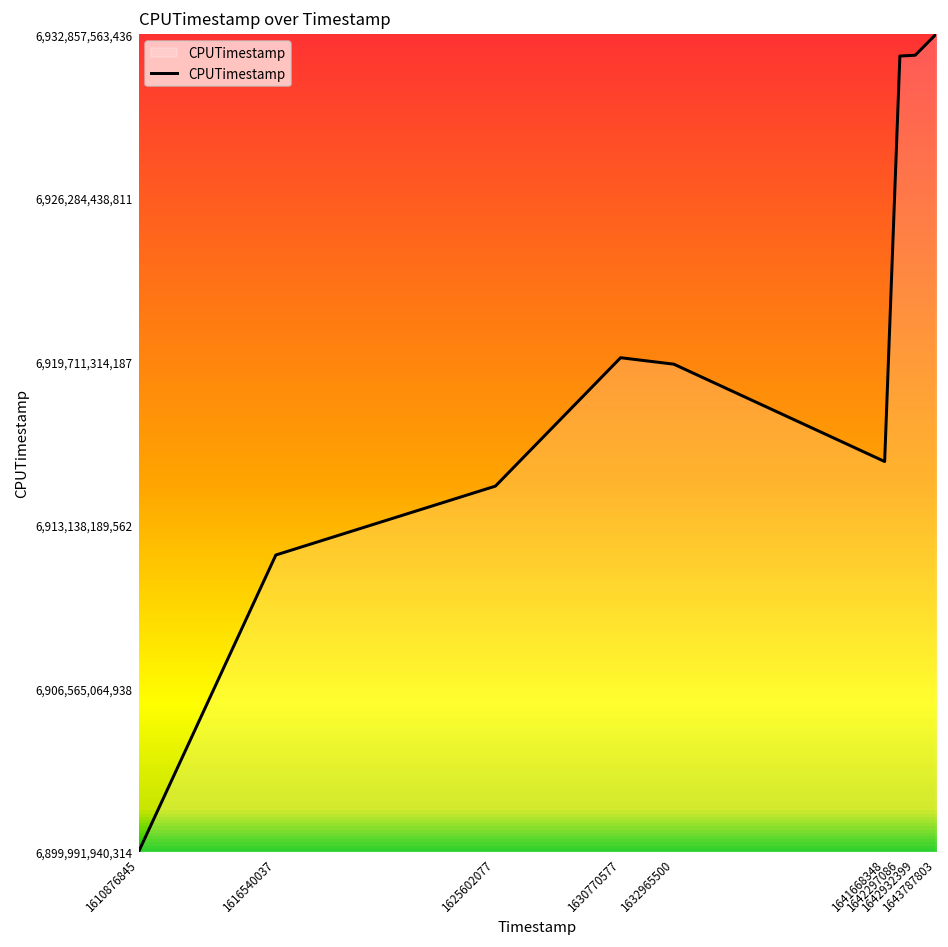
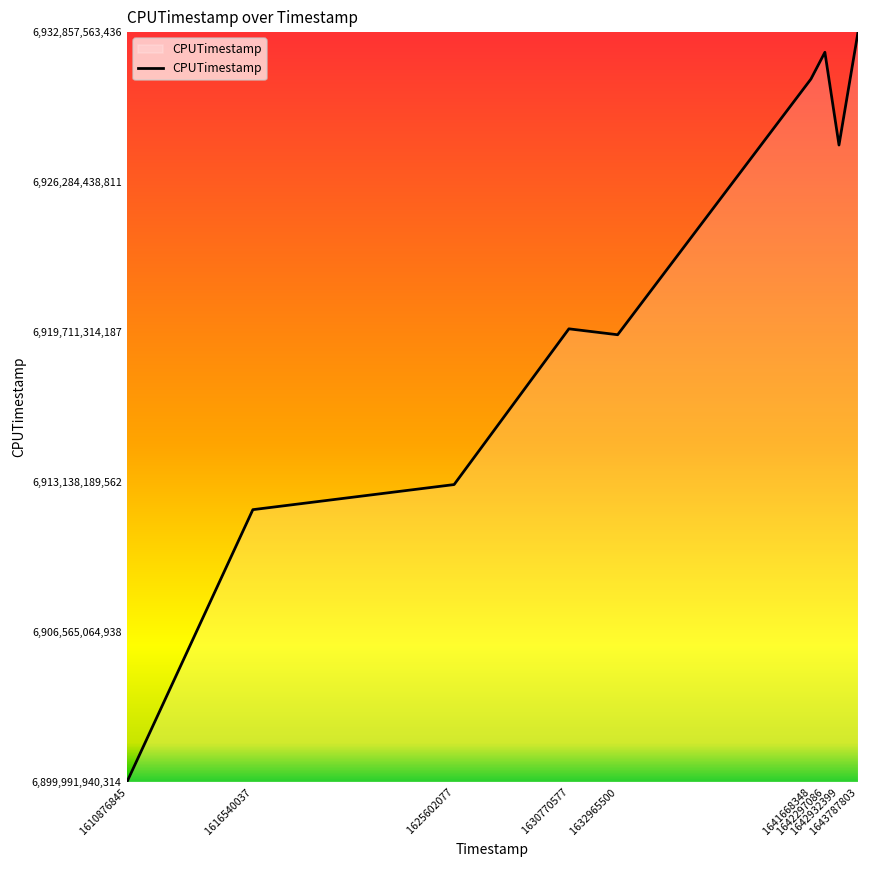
  {
    "1610876845": "6,900,000,000,000",
    "1616540037": "6,911,900,000,000",
-   "1625602077": "6,914,700,000,000",
+   "1625602077": "6,913,000,000,000",
    "1630770577": "6,919,900,000,000",
    "1632965500": "6,919,600,000,000",
-   "1641668348": "6,915,700,000,000",
+   "1641668348": "6,930,800,000,000",
    "1642297086": "6,932,000,000,000",
-   "1642932399": "6,932,000,000,000",
+   "1642932399": "6,927,900,000,000",
    "1643787803": "6,932,900,000,000"
  }
